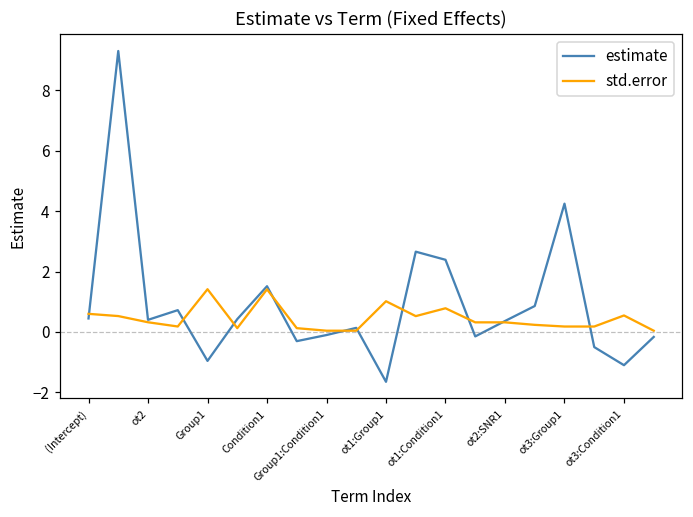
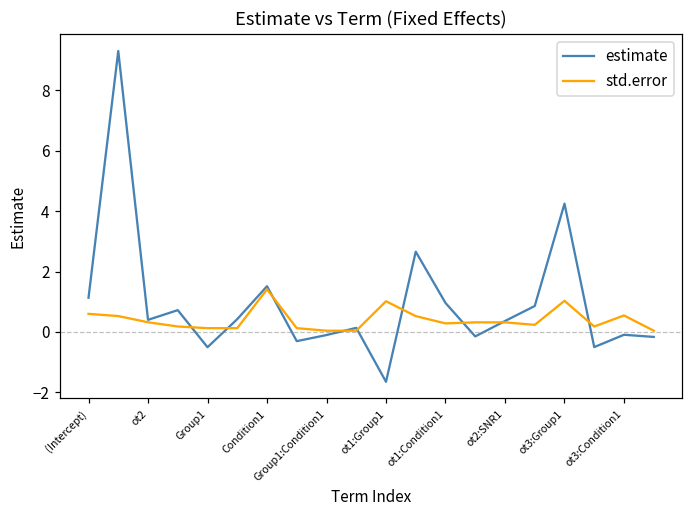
  {
    "estimate": {
-     "(Intercept)": 0.4,
-     "Group1": -1.0,
+     "(Intercept)": 1.1,
+     "Group1": -0.5,
      "Condition1": 1.5,
      "Group1:Condition1": -0.1,
      "ot1:Group1": -1.6,
-     "ot1:Condition1": 2.4,
+     "ot1:Condition1": 1.0,
      "ot3:Group1": 4.2,
-     "ot3:Condition1": -1.1
+     "ot3:Condition1": -0.1
    },
    "std.error": {
      "(Intercept)": 0.6,
-     "Group1": 1.4,
+     "Group1": 0.1,
      "Condition1": 1.4,
      "Group1:Condition1": 0.0,
      "ot1:Group1": 1.0,
-     "ot1:Condition1": 0.8,
-     "ot3:Group1": 0.2,
+     "ot1:Condition1": 0.3,
+     "ot3:Group1": 1.0,
      "ot3:Condition1": 0.5
    }
  }
